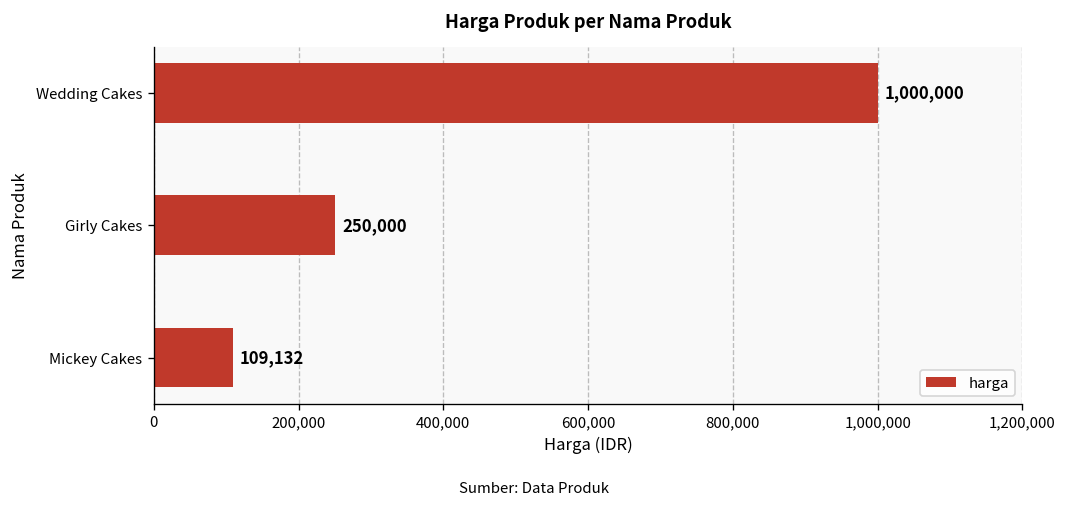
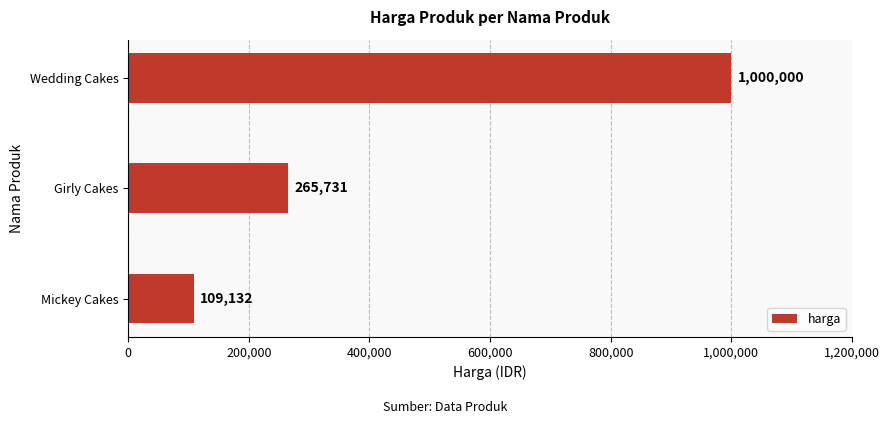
  {
    "Wedding Cakes": "1,000,000",
-   "Girly Cakes": "250,000",
+   "Girly Cakes": "265,731",
    "Mickey Cakes": "109,132"
  }
